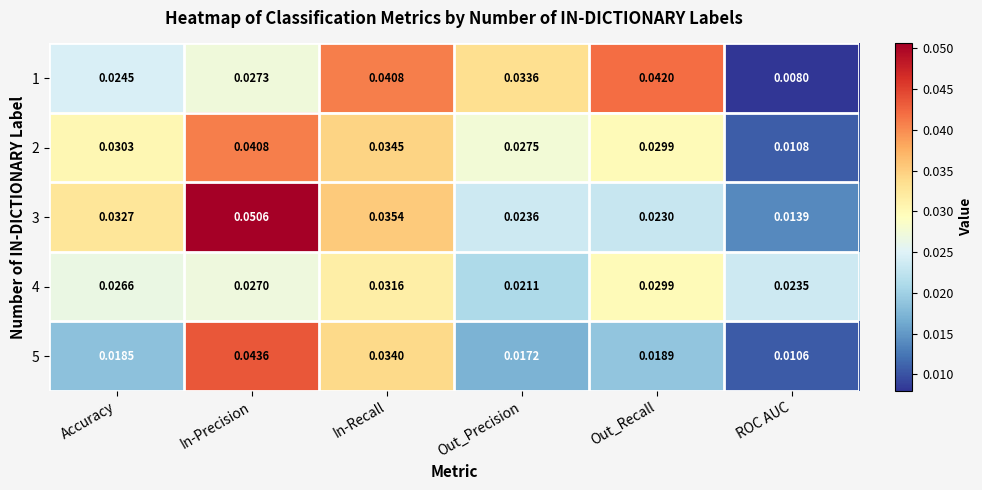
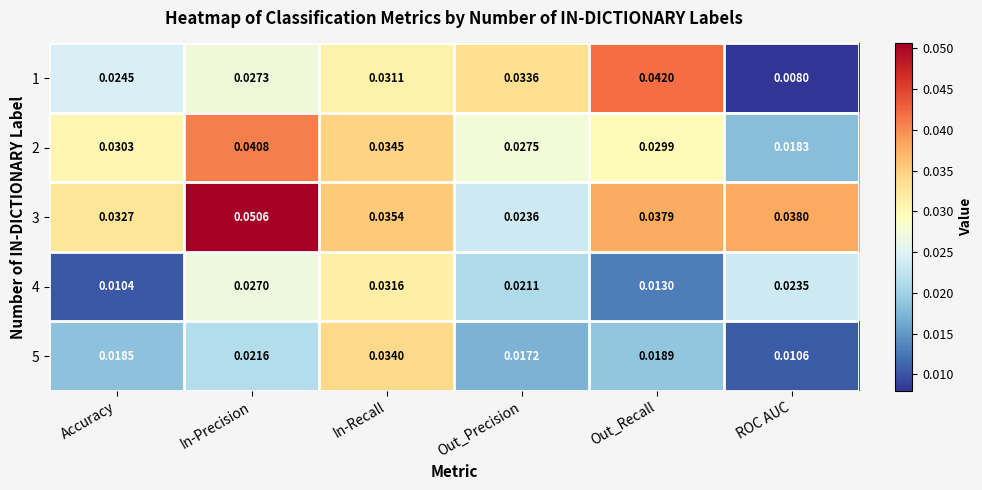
  {
    "1": {
      "Accuracy": 0.0245,
      "In-Precision": 0.0273,
-     "In-Recall": 0.0408,
+     "In-Recall": 0.0311,
      "Out_Precision": 0.0336,
      "Out_Recall": 0.0420,
      "ROC AUC": 0.0080
    },
    "2": {
      "Accuracy": 0.0303,
      "In-Precision": 0.0408,
      "In-Recall": 0.0345,
      "Out_Precision": 0.0275,
      "Out_Recall": 0.0299,
-     "ROC AUC": 0.0108
+     "ROC AUC": 0.0183
    },
    "3": {
      "Accuracy": 0.0327,
      "In-Precision": 0.0506,
      "In-Recall": 0.0354,
      "Out_Precision": 0.0236,
-     "Out_Recall": 0.0230,
-     "ROC AUC": 0.0139
+     "Out_Recall": 0.0379,
+     "ROC AUC": 0.0380
    },
    "4": {
-     "Accuracy": 0.0266,
+     "Accuracy": 0.0104,
      "In-Precision": 0.0270,
      "In-Recall": 0.0316,
      "Out_Precision": 0.0211,
-     "Out_Recall": 0.0299,
+     "Out_Recall": 0.0130,
      "ROC AUC": 0.0235
    },
    "5": {
      "Accuracy": 0.0185,
-     "In-Precision": 0.0436,
+     "In-Precision": 0.0216,
      "In-Recall": 0.0340,
      "Out_Precision": 0.0172,
      "Out_Recall": 0.0189,
      "ROC AUC": 0.0106
    }
  }
